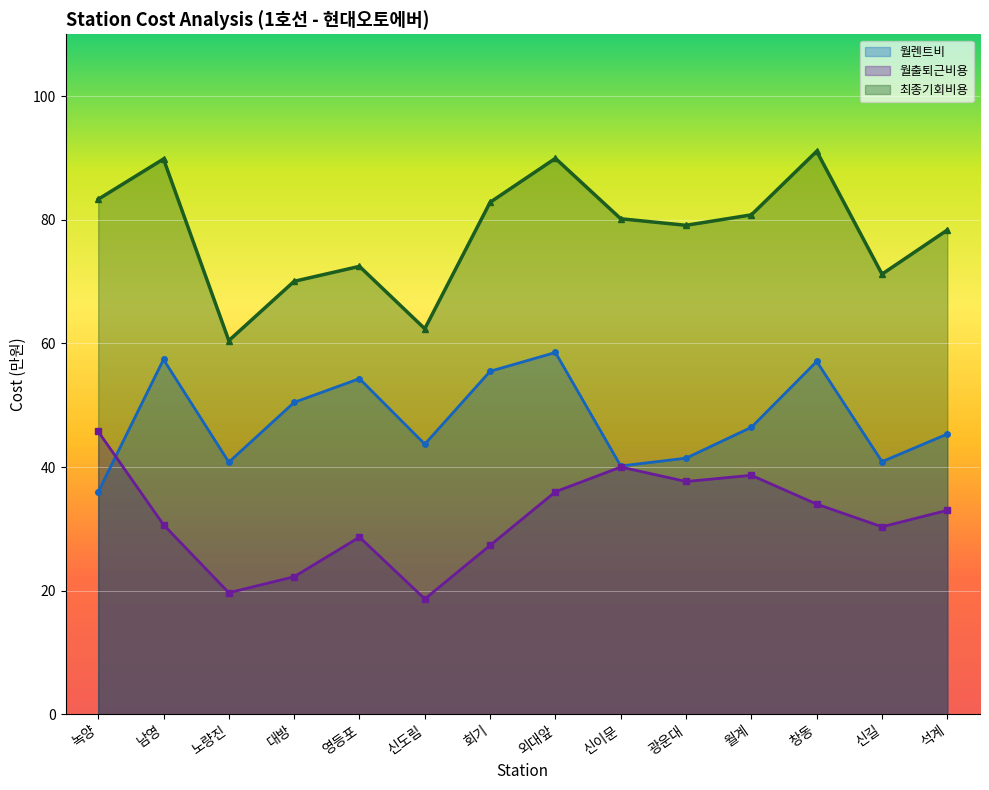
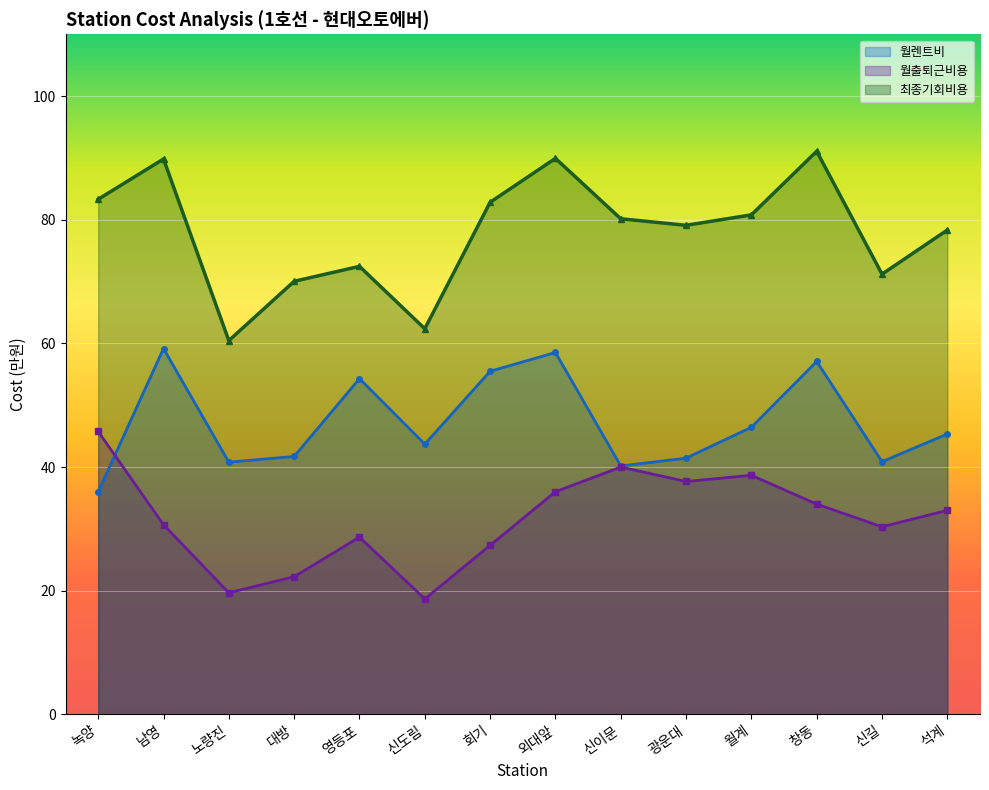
  {
    "월렌트비": {
      "녹양": 36,
-     "남영": 57,
+     "남영": 59,
      "노량진": 41,
-     "대방": 50,
+     "대방": 42,
      "영등포": 54,
      "신도림": 44,
      "회기": 55,
      "외대앞": 59,
      "광운대": 41,
      "월계": 46,
      "창동": 57,
      "신길": 41,
      "석계": 45
    },
    "월출퇴근비용": {
      "녹양": 46,
      "남영": 31,
      "노량진": 20,
      "대방": 22,
      "영등포": 29,
      "신도림": 19,
      "회기": 27,
      "외대앞": 36,
      "광운대": 38,
      "월계": 39,
      "창동": 34,
      "신길": 30,
      "석계": 33
    },
    "최종기회비용": {
      "녹양": 83,
      "남영": 90,
      "노량진": 60,
      "대방": 70,
      "영등포": 72,
      "신도림": 62,
      "회기": 83,
      "외대앞": 90,
      "신이문": 80,
      "광운대": 79,
      "월계": 81,
      "창동": 91,
      "신길": 71,
      "석계": 78
    }
  }
